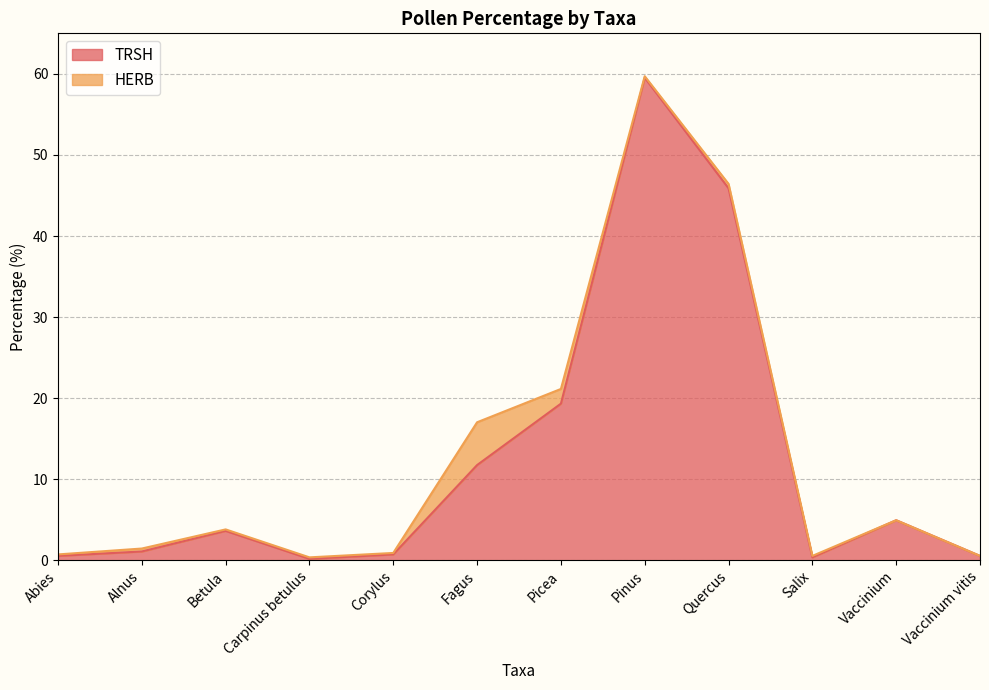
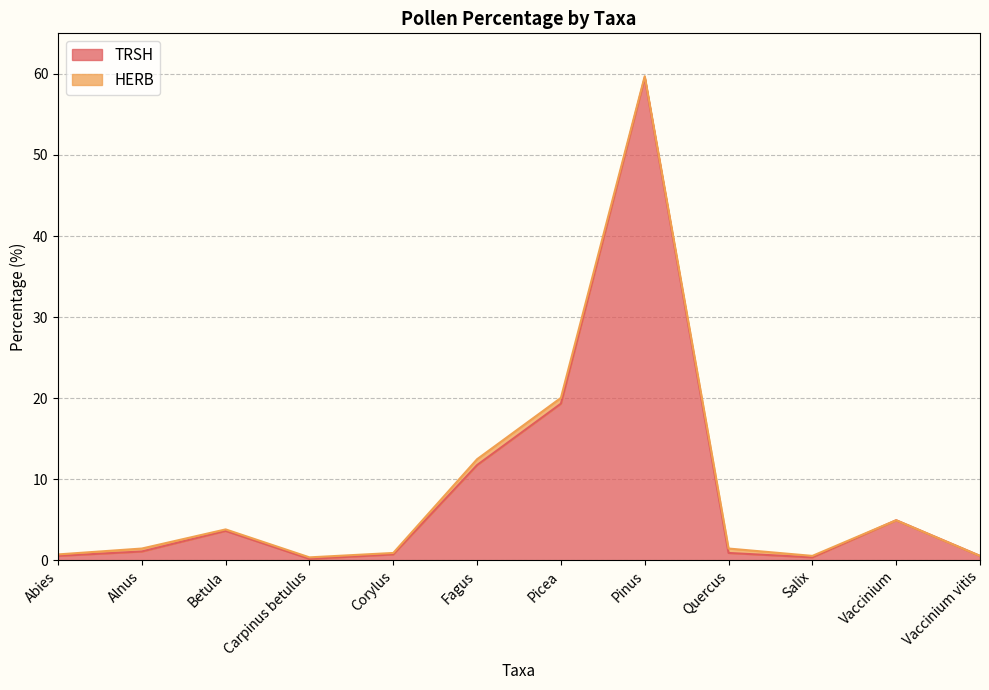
  {
    "TRSH": {
      "Alnus": 1,
      "Fagus": 12,
      "Picea": 19,
-     "Quercus": 46
+     "Quercus": 1
    },
    "HERB": {
      "Alnus": 0,
-     "Fagus": 5,
-     "Picea": 2,
+     "Fagus": 1,
+     "Picea": 1,
      "Quercus": 1
    }
  }
